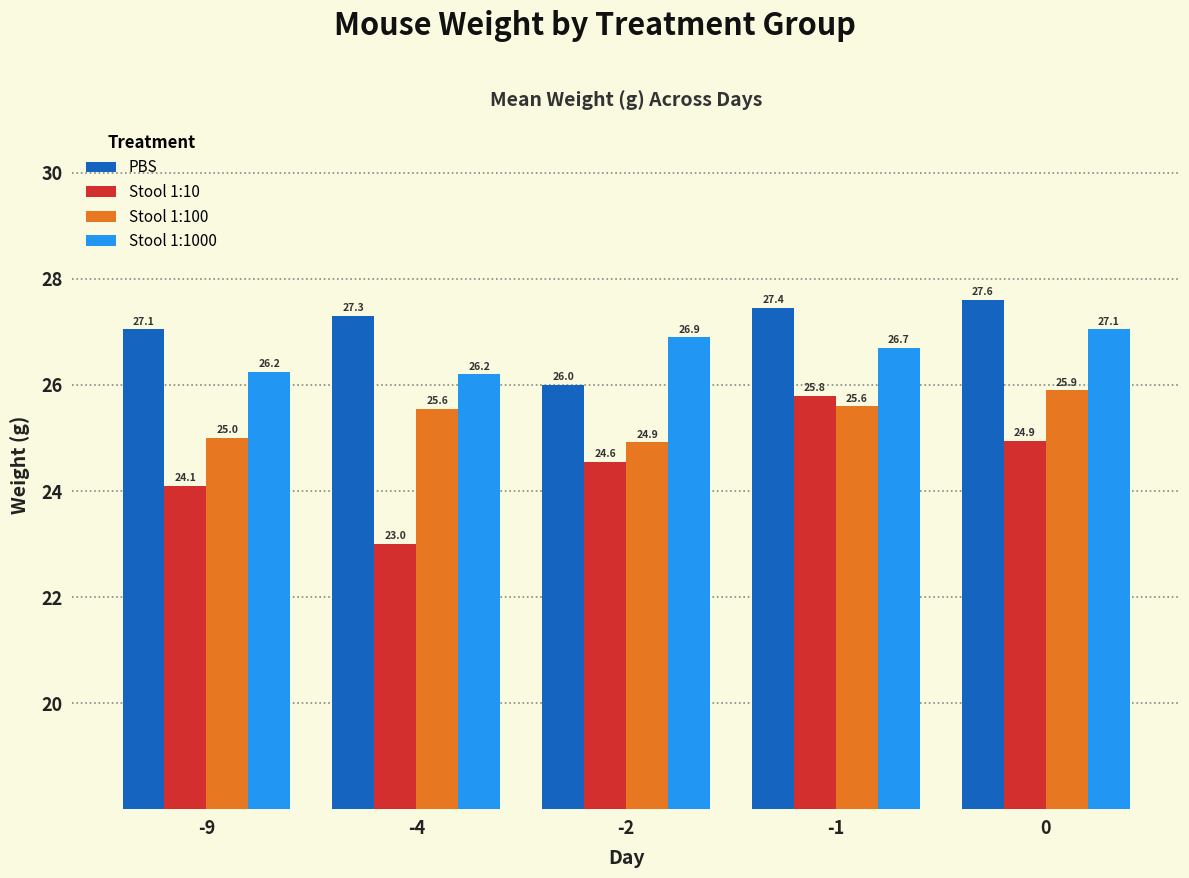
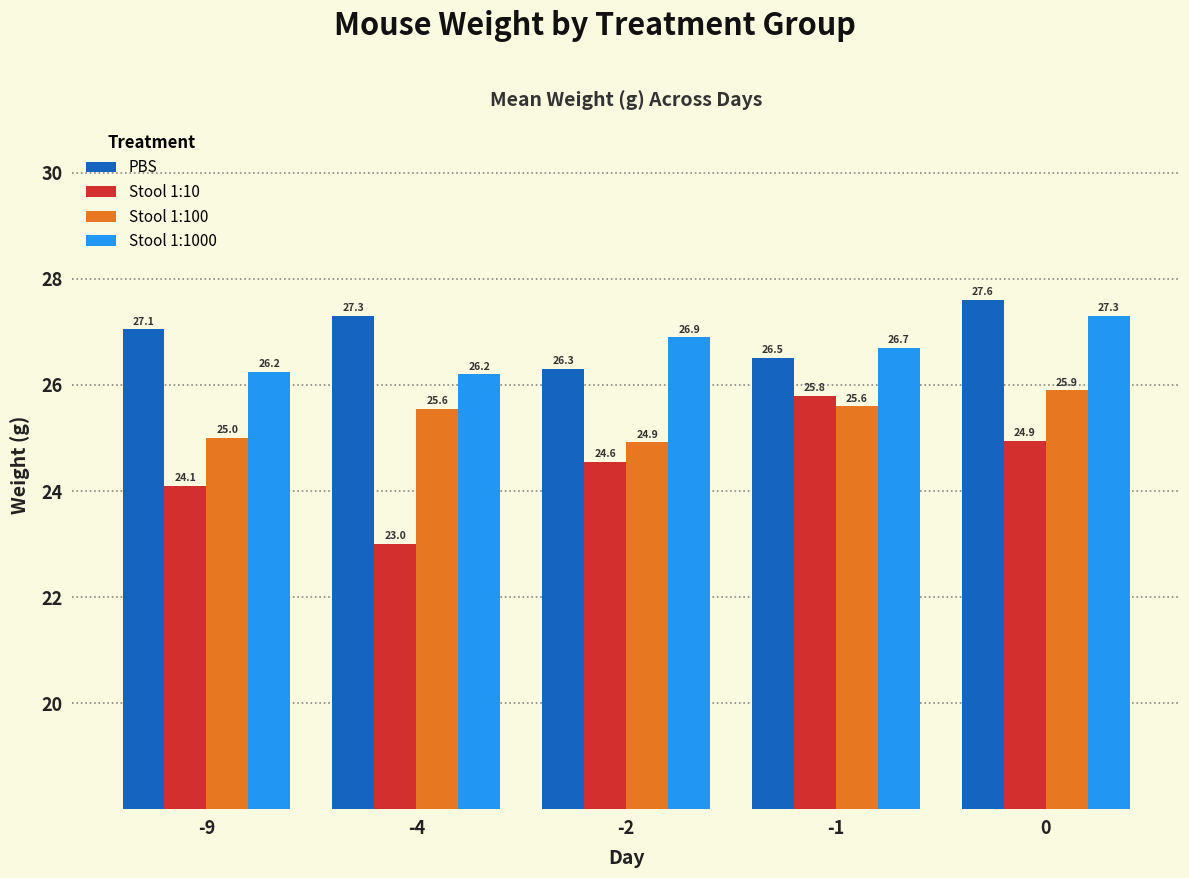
  {
    "PBS": {
      "-9": 27.1,
      "-4": 27.3,
-     "-2": 26.0,
-     "-1": 27.4,
+     "-2": 26.3,
+     "-1": 26.5,
      "0": 27.6
    },
    "Stool 1:10": {
      "-9": 24.1,
      "-4": 23.0,
      "-2": 24.6,
      "-1": 25.8,
      "0": 24.9
    },
    "Stool 1:100": {
      "-9": 25.0,
      "-4": 25.6,
      "-2": 24.9,
      "-1": 25.6,
      "0": 25.9
    },
    "Stool 1:1000": {
      "-9": 26.2,
      "-4": 26.2,
      "-2": 26.9,
      "-1": 26.7,
-     "0": 27.1
+     "0": 27.3
    }
  }
